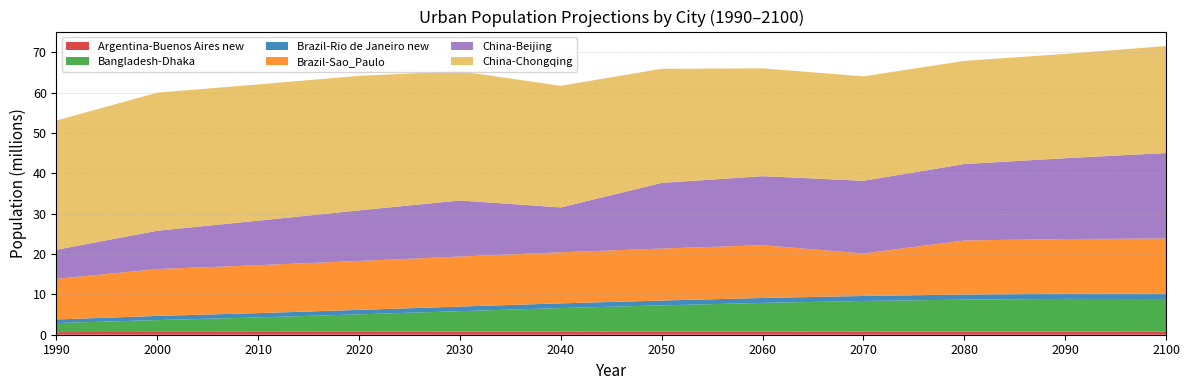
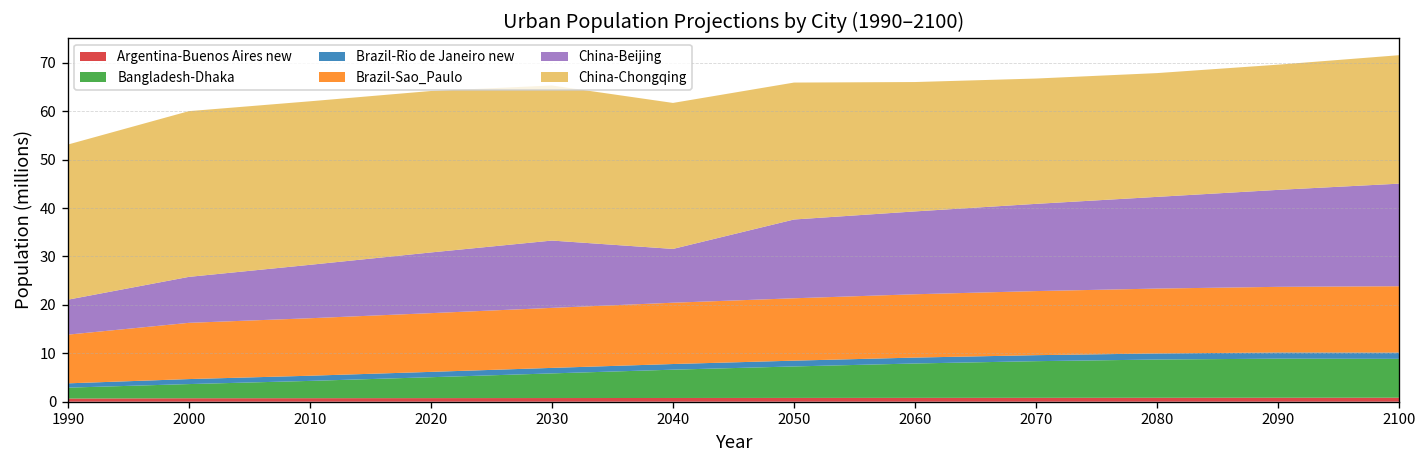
  {
    "Argentina-Buenos Aires new": {
      "1990": 1,
      "2000": 1,
      "2010": 1,
      "2020": 1,
      "2030": 1,
      "2040": 1,
      "2050": 1,
      "2060": 1,
      "2070": 1,
      "2080": 1,
      "2090": 1,
      "2100": 1
    },
    "Bangladesh-Dhaka": {
      "1990": 2,
      "2000": 3,
      "2010": 4,
      "2020": 4,
      "2030": 5,
      "2040": 6,
      "2050": 7,
      "2060": 7,
      "2070": 8,
      "2080": 8,
      "2090": 8,
      "2100": 8
    },
    "Brazil-Rio de Janeiro new": {
      "1990": 1,
      "2000": 1,
      "2010": 1,
      "2020": 1,
      "2030": 1,
      "2040": 1,
      "2050": 1,
      "2060": 1,
      "2070": 1,
      "2080": 1,
      "2090": 1,
      "2100": 1
    },
    "Brazil-Sao_Paulo": {
      "1990": 10,
      "2000": 12,
      "2010": 12,
      "2020": 12,
      "2030": 12,
      "2040": 13,
      "2050": 13,
      "2060": 13,
-     "2070": 11,
+     "2070": 13,
      "2080": 13,
      "2090": 14,
      "2100": 14
    },
    "China-Beijing": {
      "1990": 7,
      "2000": 9,
      "2010": 11,
      "2020": 13,
      "2030": 14,
      "2040": 11,
      "2050": 16,
      "2060": 17,
      "2070": 18,
      "2080": 19,
      "2090": 20,
      "2100": 21
    },
    "China-Chongqing": {
      "1990": 32,
      "2000": 34,
      "2010": 34,
      "2020": 33,
      "2040": 30,
      "2050": 28,
      "2060": 27,
      "2070": 26,
      "2080": 26,
      "2090": 26,
      "2100": 27
    }
  }
